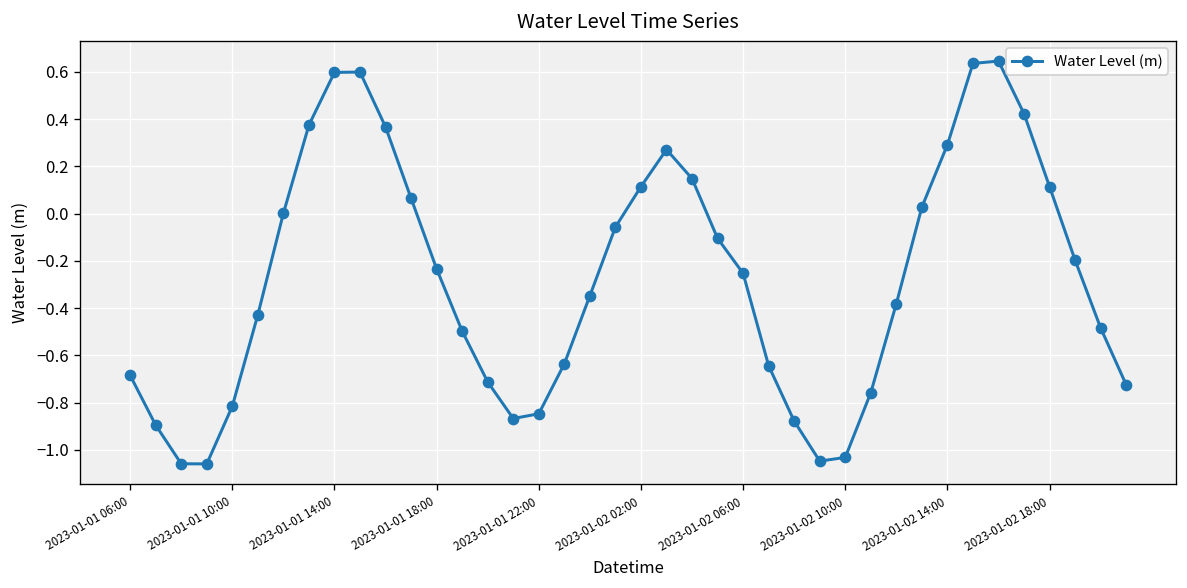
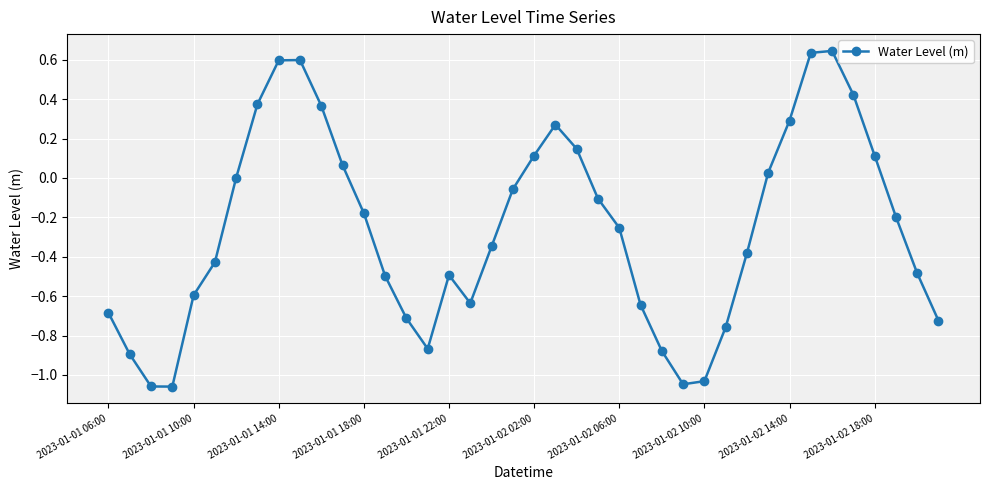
  {
    "2023-01-01 06:00": -0.68,
-   "2023-01-01 10:00": -0.81,
+   "2023-01-01 10:00": -0.60,
    "2023-01-01 14:00": 0.60,
-   "2023-01-01 18:00": -0.23,
-   "2023-01-01 22:00": -0.85,
+   "2023-01-01 18:00": -0.18,
+   "2023-01-01 22:00": -0.49,
    "2023-01-02 02:00": 0.11,
    "2023-01-02 06:00": -0.25,
    "2023-01-02 10:00": -1.03,
    "2023-01-02 14:00": 0.29,
    "2023-01-02 18:00": 0.11
  }
